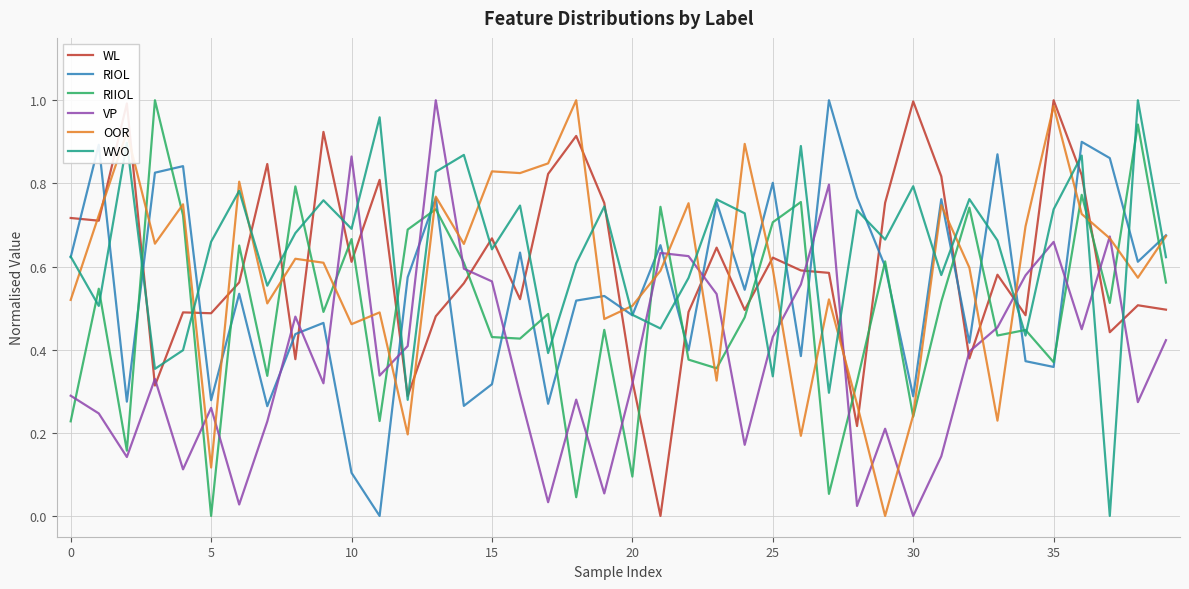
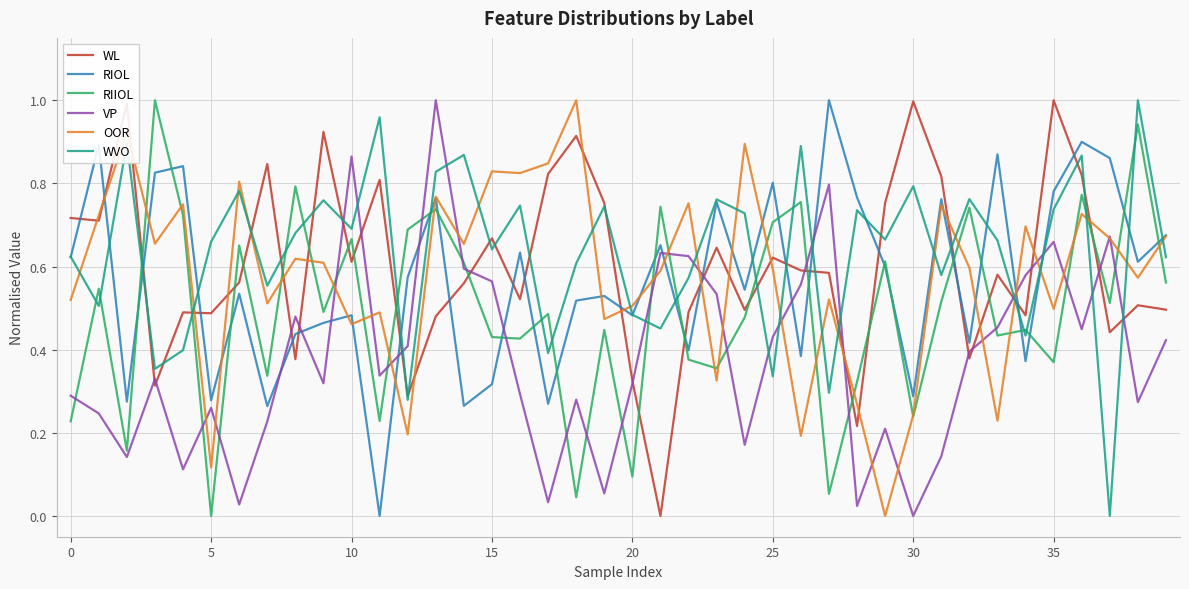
  {
    "WL": {
      "0": 0.72,
      "5": 0.49,
      "10": 0.61,
      "15": 0.67,
      "20": 0.33,
      "25": 0.62,
      "30": 1.00,
      "35": 1.00
    },
    "RIOL": {
      "5": 0.28,
-     "10": 0.10,
+     "10": 0.48,
      "15": 0.32,
      "25": 0.80,
      "30": 0.29,
-     "35": 0.36
+     "35": 0.78
    },
    "VP": {
      "0": 0.29,
      "5": 0.26,
      "10": 0.86,
      "15": 0.56,
      "20": 0.32,
      "25": 0.43,
      "30": 0.00,
      "35": 0.66
    },
    "OOR": {
      "0": 0.52,
      "5": 0.12,
      "10": 0.46,
      "15": 0.83,
      "20": 0.51,
      "25": 0.59,
-     "35": 0.99
+     "35": 0.50
    }
  }
